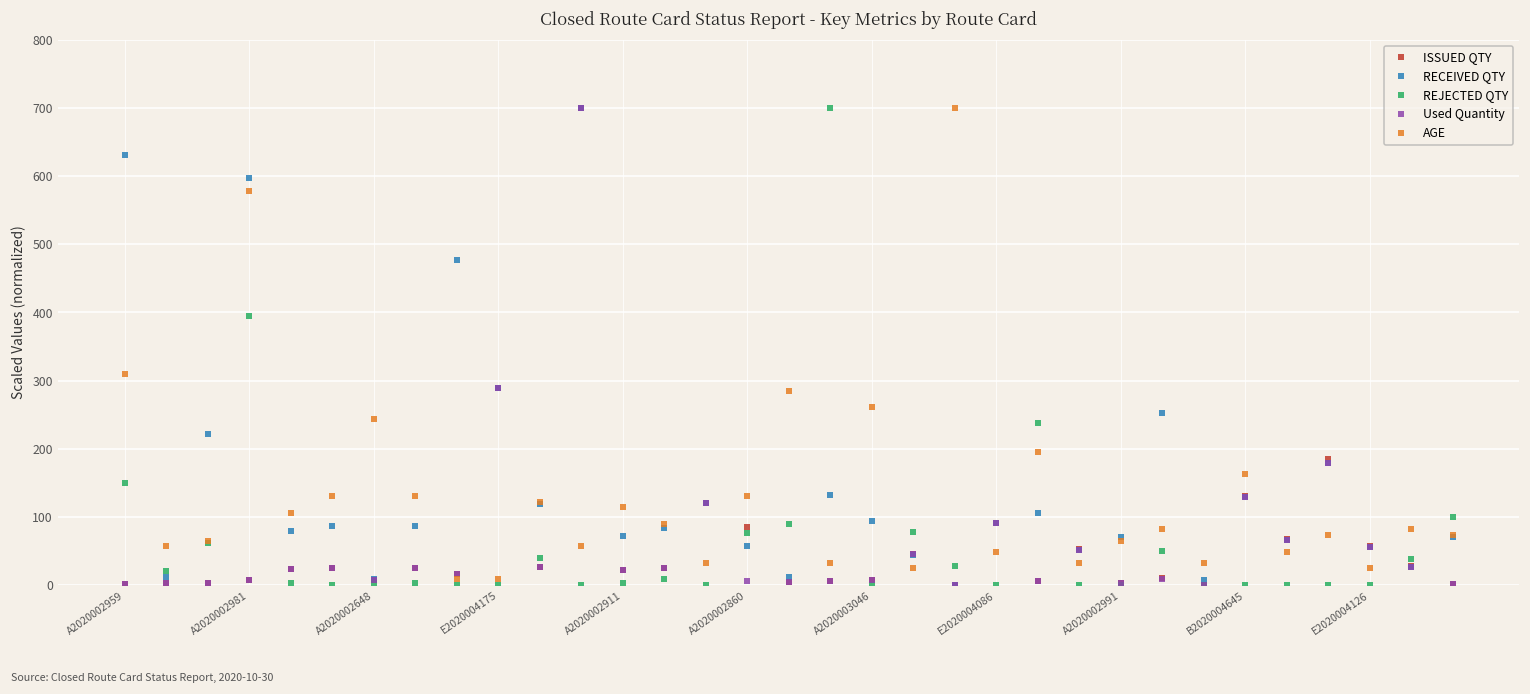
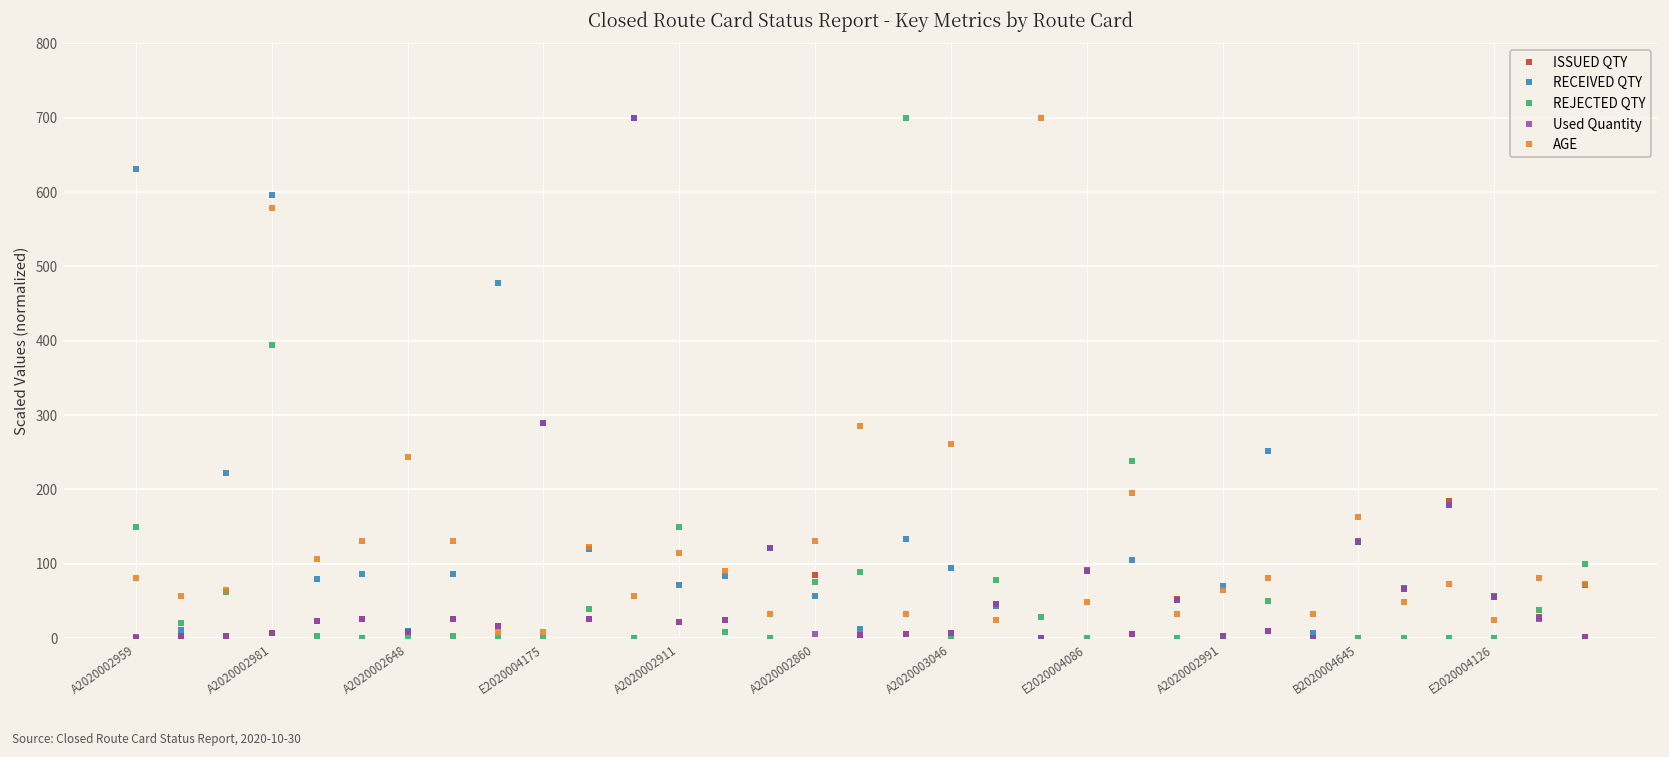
  {
    "ISSUED QTY": {
      "A2020002860": 80
    },
    "RECEIVED QTY": {
      "A2020002959": 630,
      "A2020002981": 600,
      "A2020002911": 70,
      "A2020002860": 60,
      "A2020003046": 90,
      "A2020002991": 70
    },
    "REJECTED QTY": {
      "A2020002959": 150,
      "A2020002981": 390,
      "A2020002648": 0,
      "E2020004175": 0,
-     "A2020002911": 0,
+     "A2020002911": 150,
      "A2020002860": 80,
      "A2020003046": 0,
      "E2020004086": 0,
      "B2020004645": 0,
      "E2020004126": 0
    },
    "Used Quantity": {
      "A2020002860": 10
    },
    "AGE": {
-     "A2020002959": 310,
+     "A2020002959": 80,
      "A2020002981": 580,
      "A2020002648": 240,
      "E2020004175": 10,
      "A2020002911": 110,
      "A2020002860": 130,
      "A2020003046": 260,
      "E2020004086": 50,
      "A2020002991": 70,
      "B2020004645": 160,
      "E2020004126": 20
    }
  }
